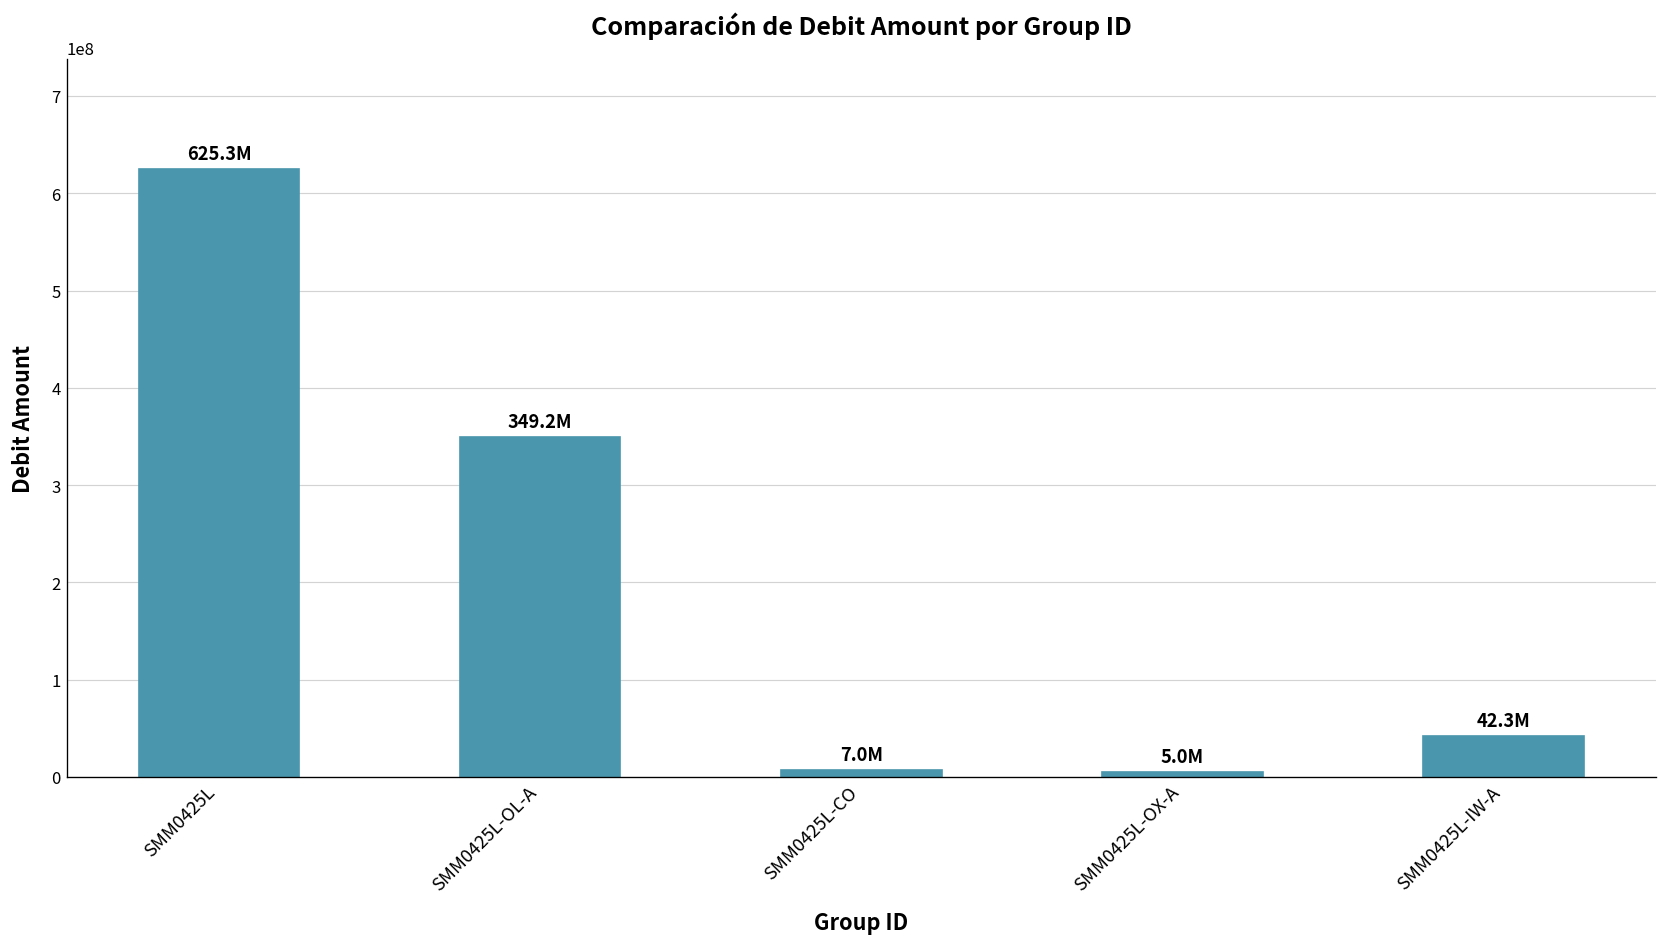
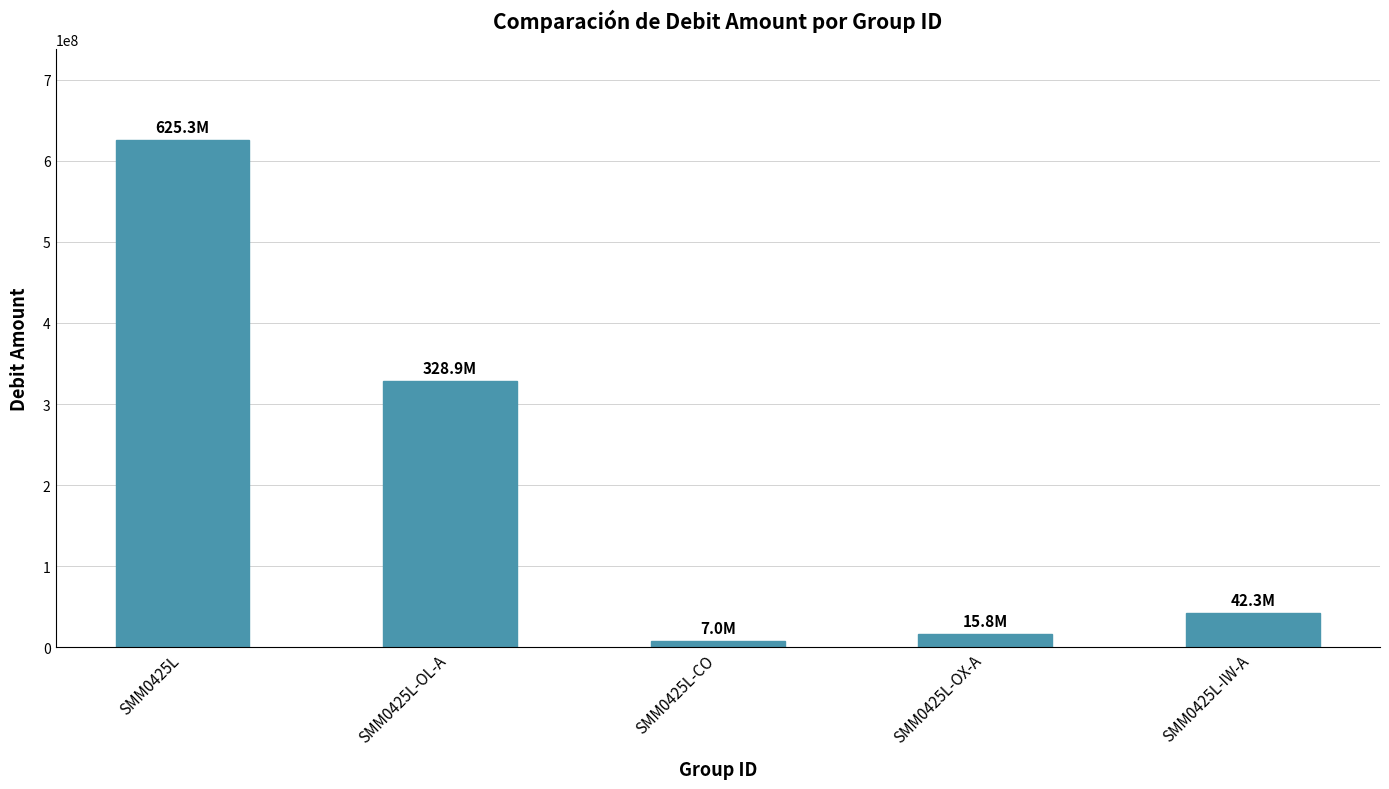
  {
    "SMM0425L": "625.3M",
-   "SMM0425L-OL-A": "349.2M",
+   "SMM0425L-OL-A": "328.9M",
    "SMM0425L-CO": "7.0M",
-   "SMM0425L-OX-A": "5.0M",
+   "SMM0425L-OX-A": "15.8M",
    "SMM0425L-IW-A": "42.3M"
  }
